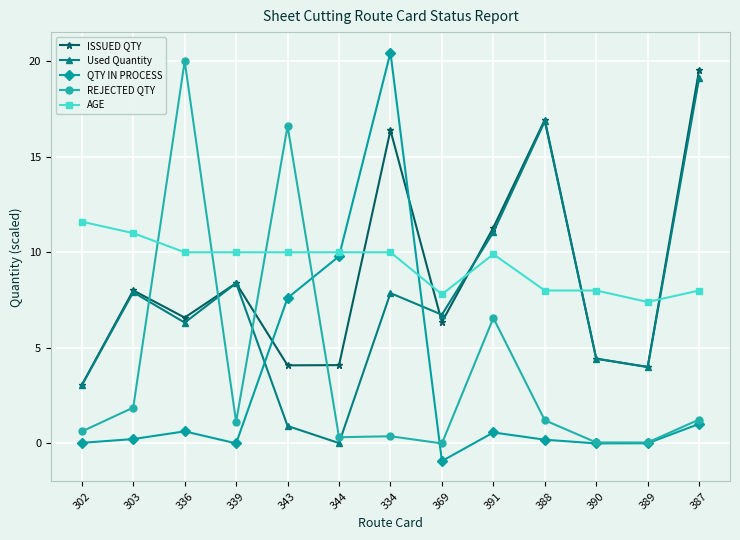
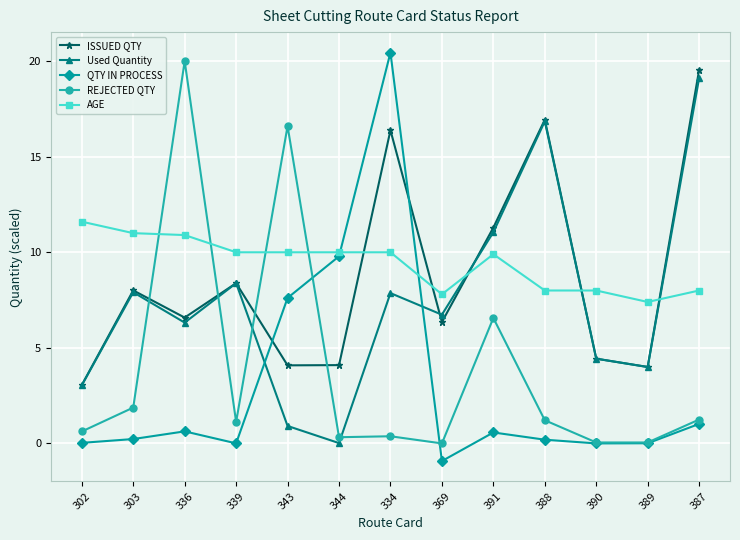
  {
    "AGE": {
      "302": 11.6,
      "303": 11.0,
-     "336": 10.0,
+     "336": 10.9,
      "339": 10.0,
      "343": 10.0,
      "344": 10.0,
      "334": 10.0,
      "369": 7.8,
      "391": 9.9,
      "388": 8.0,
      "390": 8.0,
      "389": 7.4,
      "387": 8.0
    }
  }
